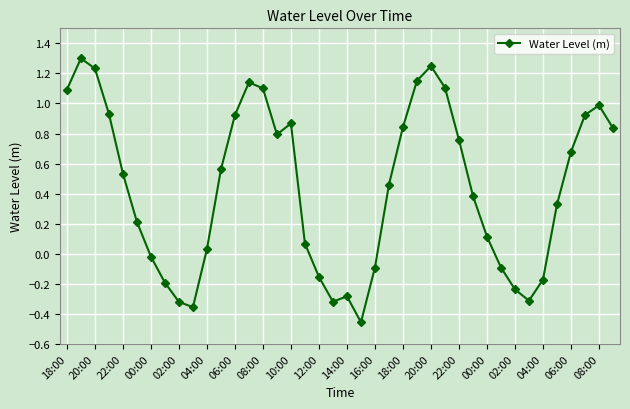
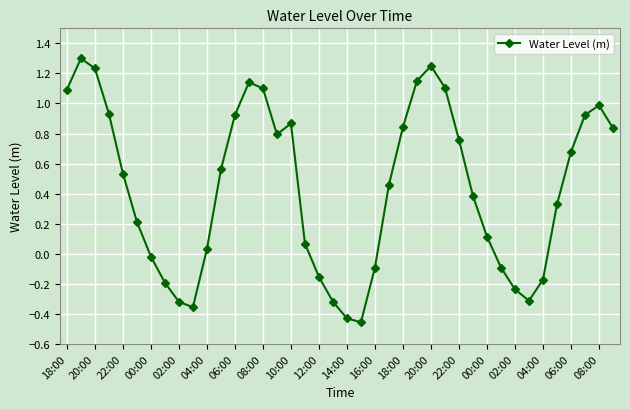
  {
    "10:00": 0.87,
    "12:00": -0.15,
-   "14:00": -0.28,
+   "14:00": -0.43,
    "16:00": -0.09
  }
